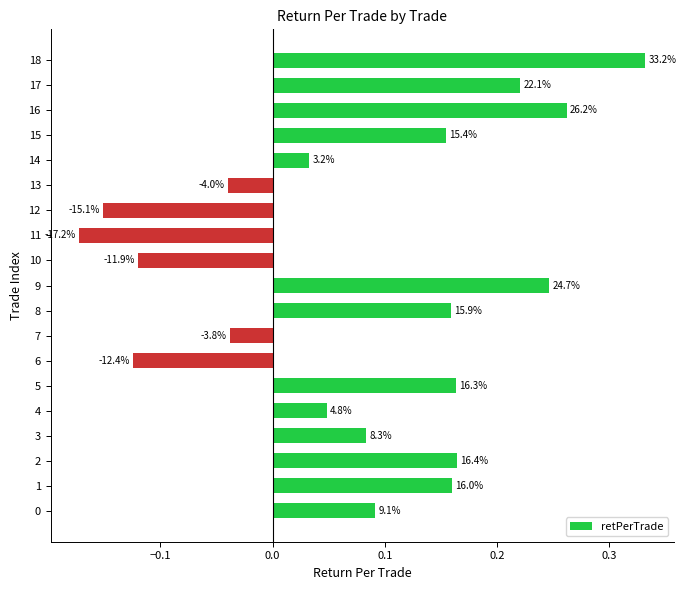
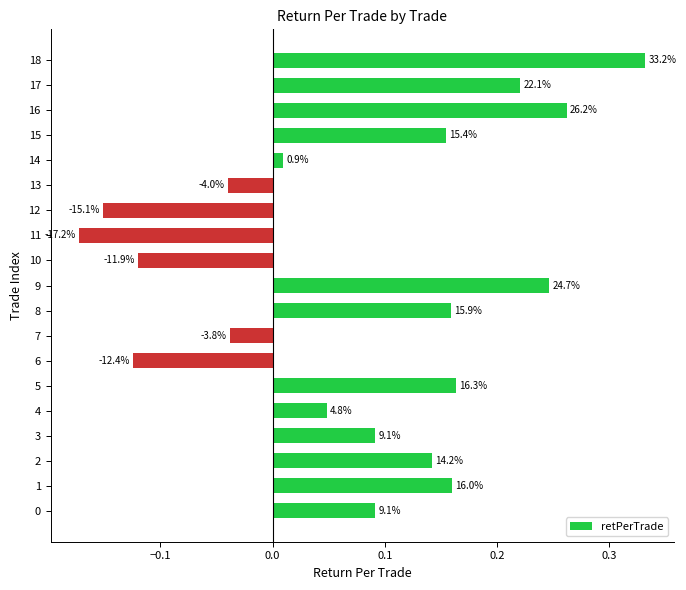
  {
    "18": "33.2%",
    "17": "22.1%",
    "16": "26.2%",
    "15": "15.4%",
-   "14": "3.2%",
+   "14": "0.9%",
    "13": "-4.0%",
    "12": "-15.1%",
    "11": "-17.2%",
    "10": "-11.9%",
    "9": "24.7%",
    "8": "15.9%",
    "7": "-3.8%",
    "6": "-12.4%",
    "5": "16.3%",
    "4": "4.8%",
-   "3": "8.3%",
-   "2": "16.4%",
+   "3": "9.1%",
+   "2": "14.2%",
    "1": "16.0%",
    "0": "9.1%"
  }
